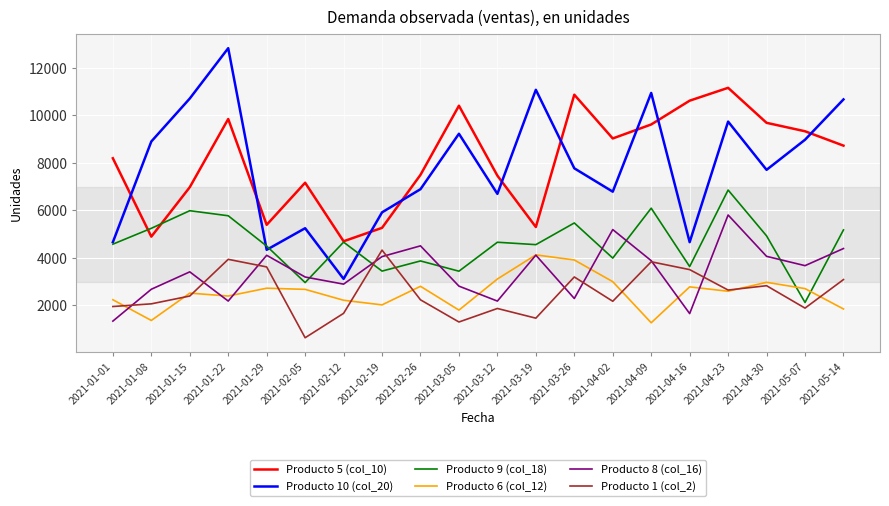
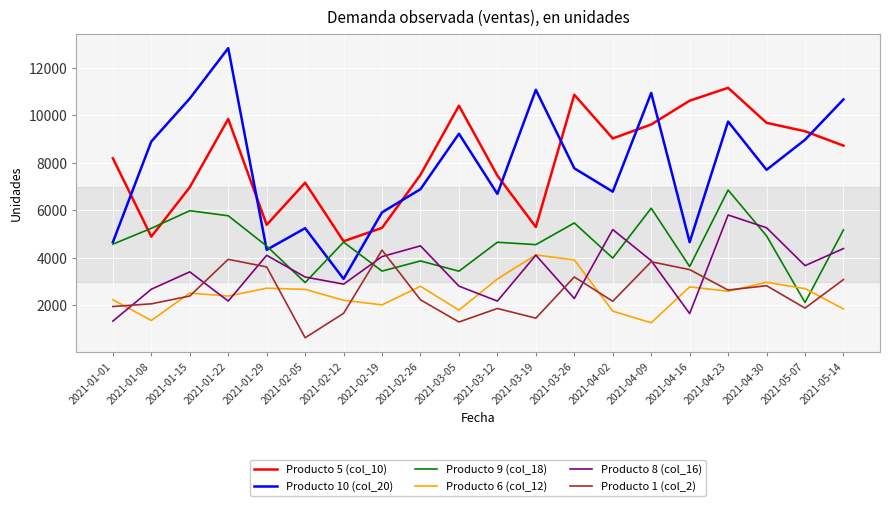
  {
    "Producto 5 (col_10)": {
      "2021-01-01": 8200,
      "2021-01-08": 4900,
      "2021-01-15": 7000,
      "2021-01-22": 9800,
      "2021-01-29": 5400,
      "2021-02-05": 7200,
      "2021-02-19": 5300,
      "2021-02-26": 7500,
      "2021-03-05": 10400,
      "2021-03-12": 7500,
      "2021-03-19": 5300,
      "2021-03-26": 10900,
      "2021-04-02": 9000,
      "2021-04-09": 9600,
      "2021-04-16": 10600,
      "2021-04-23": 11200,
      "2021-04-30": 9700,
      "2021-05-07": 9300,
      "2021-05-14": 8700
    },
    "Producto 10 (col_20)": {
      "2021-01-08": 8900,
      "2021-01-15": 10700,
      "2021-01-22": 12800,
      "2021-01-29": 4300,
      "2021-02-05": 5200,
      "2021-02-12": 3100,
      "2021-02-19": 5900,
      "2021-02-26": 6900,
      "2021-03-05": 9200,
      "2021-03-12": 6700,
      "2021-03-19": 11100,
      "2021-03-26": 7800,
      "2021-04-02": 6800,
      "2021-04-09": 10900,
      "2021-04-16": 4700,
      "2021-04-23": 9700,
      "2021-04-30": 7700,
      "2021-05-07": 9000,
      "2021-05-14": 10700
    },
    "Producto 9 (col_18)": {
      "2021-01-08": 5200,
      "2021-01-15": 6000,
      "2021-01-22": 5800,
      "2021-01-29": 4500,
      "2021-02-05": 3000,
      "2021-02-19": 3400,
      "2021-02-26": 3900,
      "2021-03-05": 3400,
      "2021-03-12": 4700,
      "2021-03-19": 4600,
      "2021-03-26": 5500,
      "2021-04-02": 4000,
      "2021-04-09": 6100,
      "2021-04-16": 3600,
      "2021-04-23": 6900,
      "2021-04-30": 4900,
      "2021-05-07": 2100,
      "2021-05-14": 5200
    },
    "Producto 6 (col_12)": {
      "2021-01-01": 2200,
      "2021-01-08": 1400,
      "2021-01-15": 2500,
      "2021-01-22": 2400,
      "2021-01-29": 2700,
      "2021-02-05": 2700,
      "2021-02-12": 2200,
      "2021-02-19": 2000,
      "2021-02-26": 2800,
      "2021-03-05": 1800,
      "2021-03-12": 3100,
      "2021-03-26": 3900,
-     "2021-04-02": 3000,
+     "2021-04-02": 1800,
      "2021-04-09": 1300,
      "2021-04-16": 2800,
      "2021-04-30": 3000,
      "2021-05-07": 2700,
      "2021-05-14": 1800
    },
    "Producto 8 (col_16)": {
      "2021-01-01": 1300,
      "2021-01-08": 2700,
      "2021-01-15": 3400,
      "2021-01-22": 2200,
      "2021-01-29": 4100,
      "2021-02-05": 3200,
      "2021-02-12": 2900,
      "2021-02-19": 4100,
      "2021-02-26": 4500,
      "2021-03-05": 2800,
      "2021-03-12": 2200,
      "2021-03-26": 2300,
      "2021-04-02": 5200,
      "2021-04-16": 1700,
      "2021-04-23": 5800,
-     "2021-04-30": 4100,
+     "2021-04-30": 5300,
      "2021-05-07": 3700,
      "2021-05-14": 4400
    },
    "Producto 1 (col_2)": {
      "2021-01-01": 2000,
      "2021-01-08": 2100,
      "2021-01-15": 2400,
      "2021-01-22": 3900,
      "2021-01-29": 3600,
      "2021-02-05": 600,
      "2021-02-12": 1700,
      "2021-02-19": 4300,
      "2021-02-26": 2200,
      "2021-03-05": 1300,
      "2021-03-12": 1900,
      "2021-03-19": 1500,
      "2021-03-26": 3200,
      "2021-04-02": 2200,
      "2021-04-16": 3500,
      "2021-04-30": 2800,
      "2021-05-07": 1900,
      "2021-05-14": 3100
    }
  }
